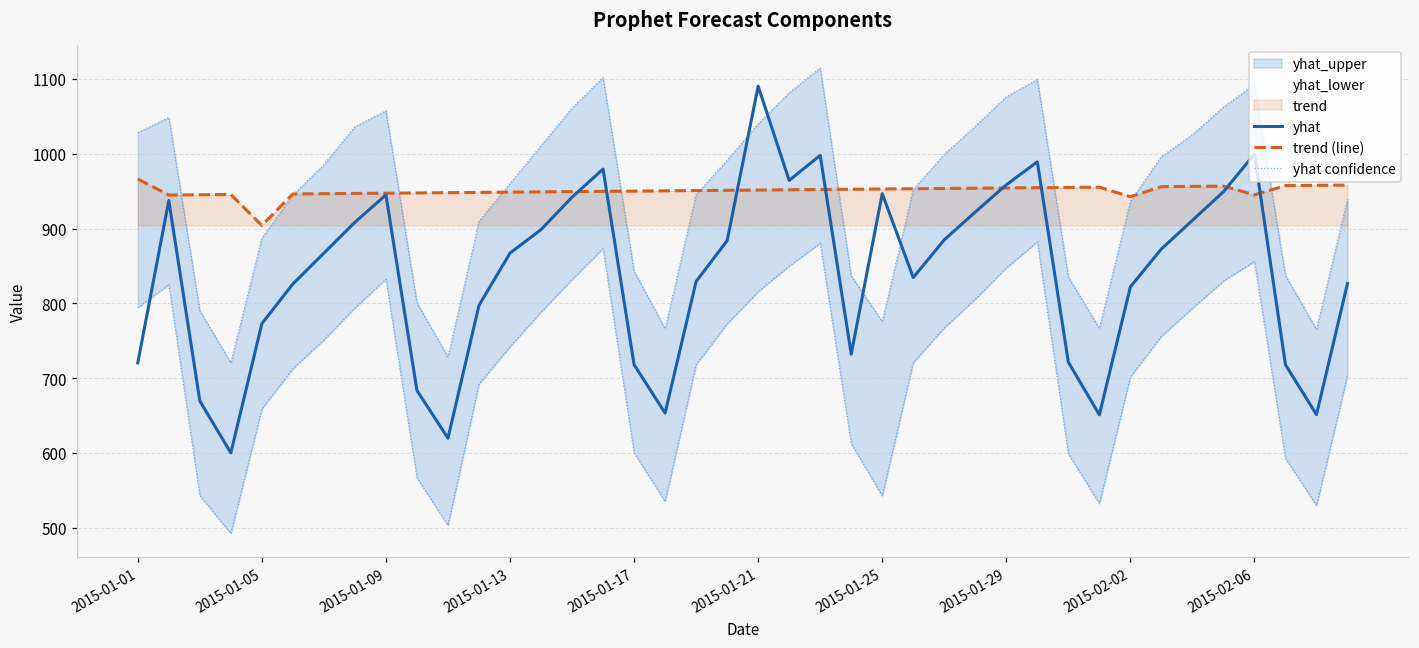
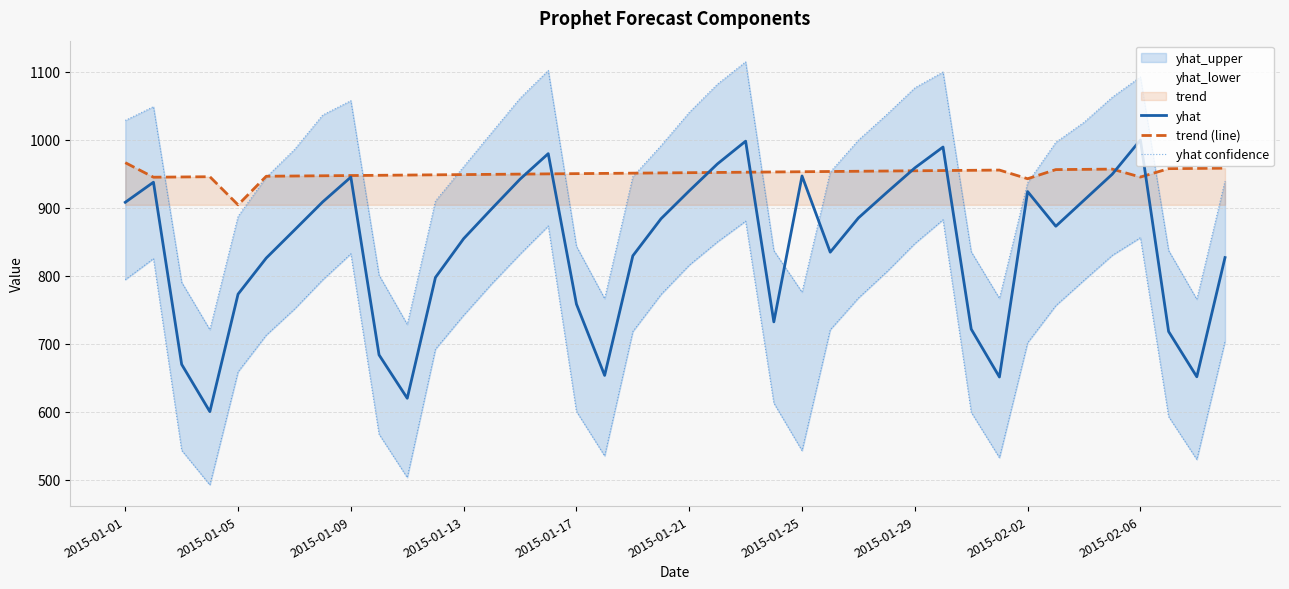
  {
    "yhat": {
-     "2015-01-01": 720,
+     "2015-01-01": 910,
      "2015-01-05": 770,
-     "2015-01-13": 870,
-     "2015-01-17": 720,
-     "2015-01-21": 1090,
+     "2015-01-13": 850,
+     "2015-01-17": 760,
+     "2015-01-21": 920,
      "2015-01-25": 950,
      "2015-01-29": 960,
-     "2015-02-02": 820
+     "2015-02-02": 920
    },
    "trend": {
      "2015-01-01": 970,
      "2015-01-05": 900,
      "2015-01-13": 950,
      "2015-01-17": 950,
      "2015-01-21": 950,
      "2015-01-25": 950,
      "2015-01-29": 950,
      "2015-02-02": 940,
      "2015-02-06": 950
    }
  }
